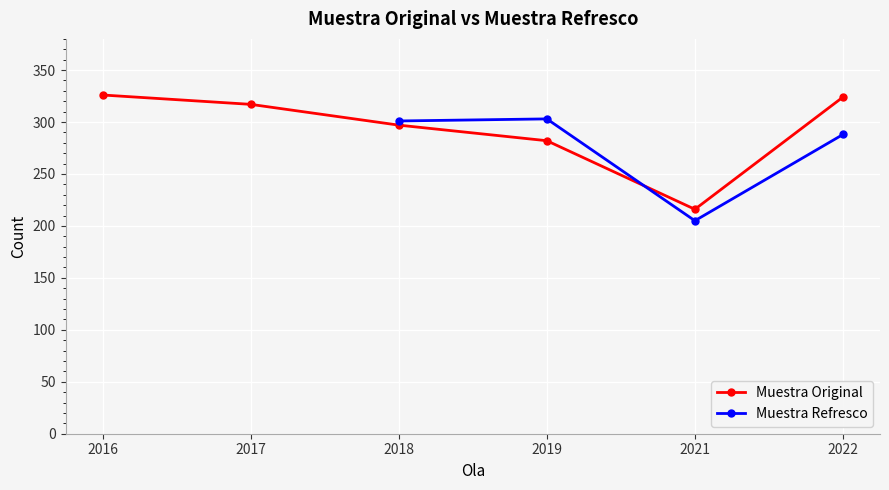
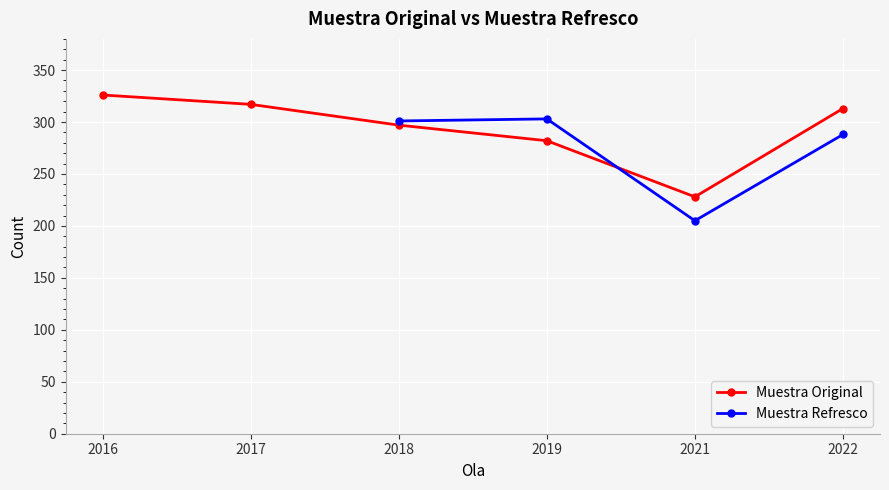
  {
    "Muestra Original": {
      "2016": 326,
      "2017": 317,
      "2018": 297,
      "2019": 282,
-     "2021": 216,
-     "2022": 324
+     "2021": 228,
+     "2022": 313
    },
    "Muestra Refresco": {
      "2018": 301,
      "2019": 303,
      "2021": 205,
      "2022": 288
    }
  }
